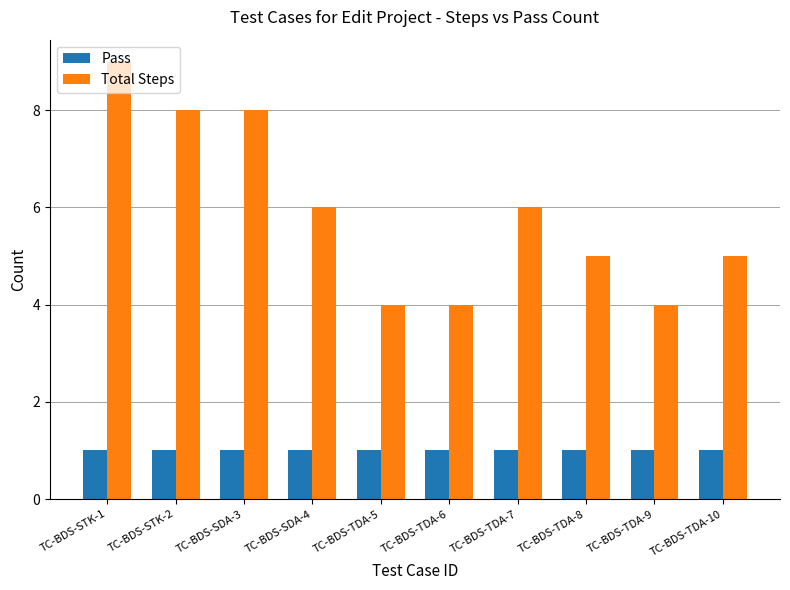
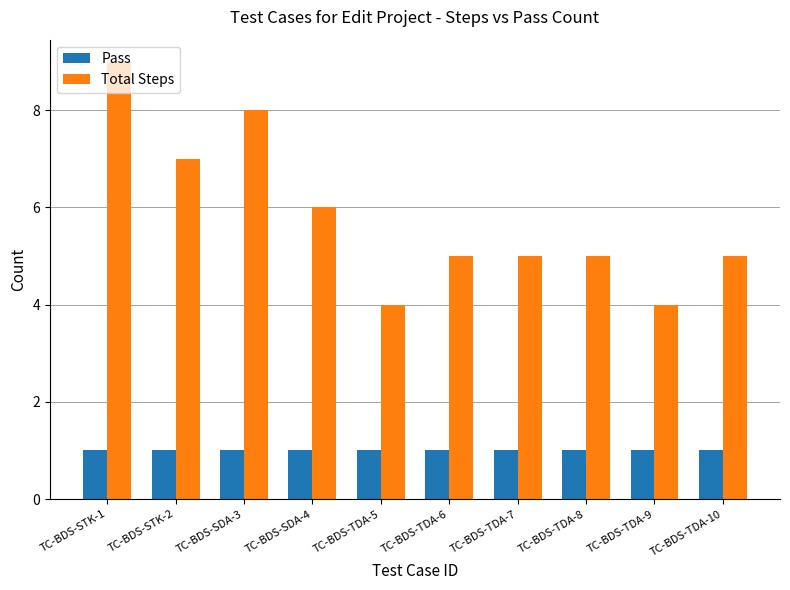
  {
    "Pass": {
      "TC-BDS-STK-1": 1,
      "TC-BDS-STK-2": 1,
      "TC-BDS-SDA-3": 1,
      "TC-BDS-SDA-4": 1,
      "TC-BDS-TDA-5": 1,
      "TC-BDS-TDA-6": 1,
      "TC-BDS-TDA-7": 1,
      "TC-BDS-TDA-8": 1,
      "TC-BDS-TDA-9": 1,
      "TC-BDS-TDA-10": 1
    },
    "Total Steps": {
-     "TC-BDS-STK-2": 8,
+     "TC-BDS-STK-2": 7,
      "TC-BDS-SDA-3": 8,
      "TC-BDS-SDA-4": 6,
      "TC-BDS-TDA-5": 4,
-     "TC-BDS-TDA-6": 4,
-     "TC-BDS-TDA-7": 6,
+     "TC-BDS-TDA-6": 5,
+     "TC-BDS-TDA-7": 5,
      "TC-BDS-TDA-8": 5,
      "TC-BDS-TDA-9": 4,
      "TC-BDS-TDA-10": 5
    }
  }
